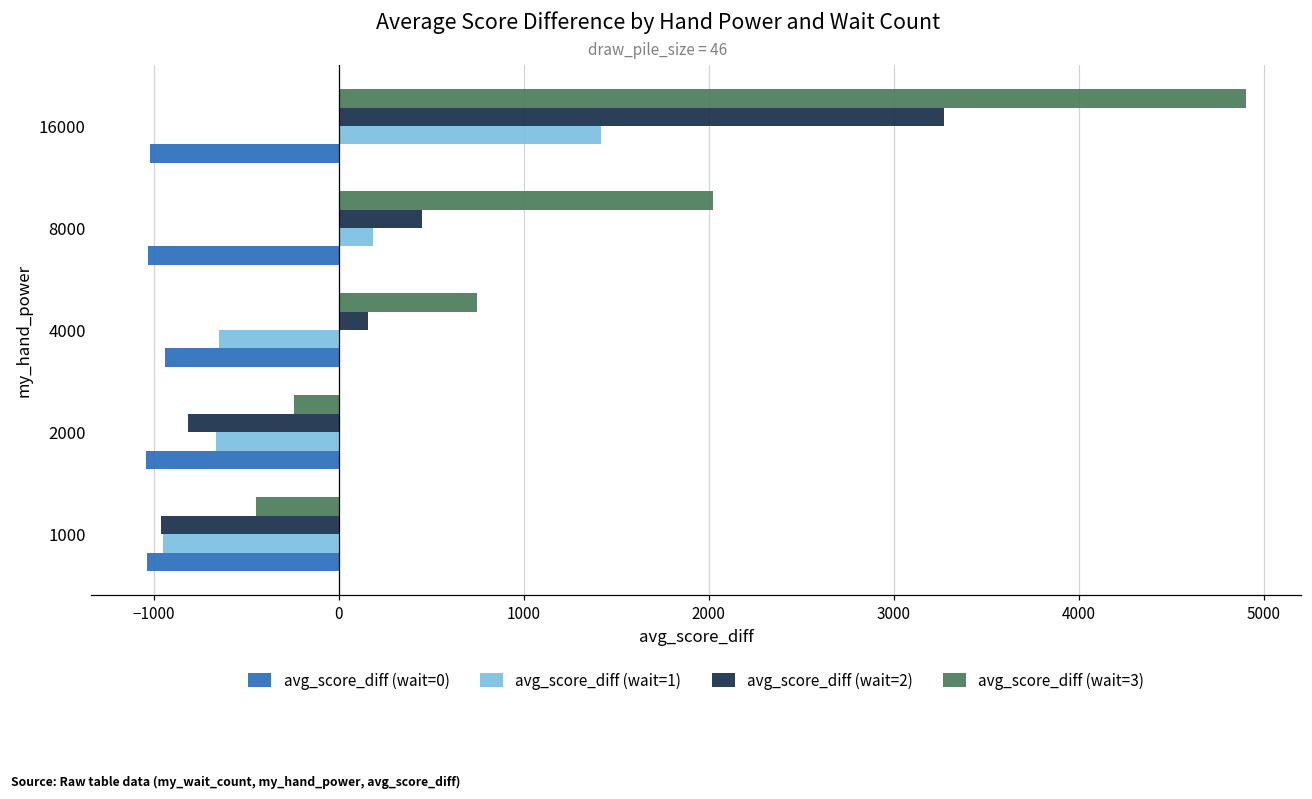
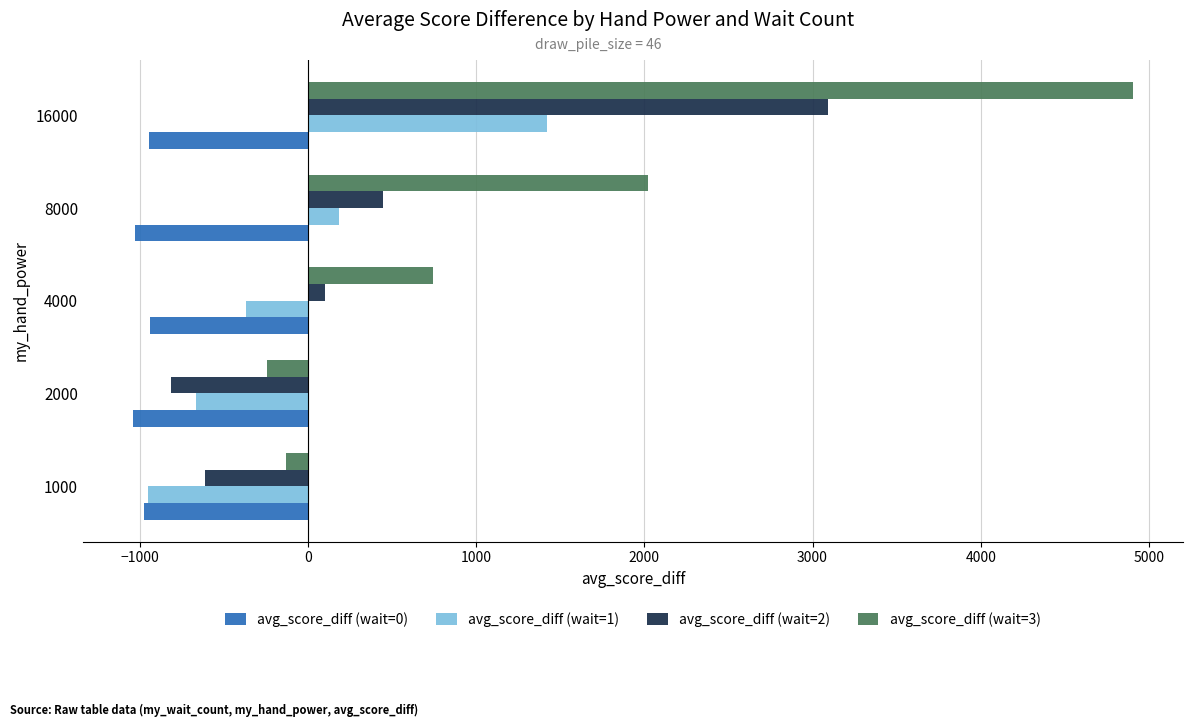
  {
    "avg_score_diff (wait=0)": {
-     "16000": -1020,
+     "16000": -940,
      "8000": -1030,
      "4000": -940,
      "2000": -1040,
-     "1000": -1030
+     "1000": -980
    },
    "avg_score_diff (wait=1)": {
      "16000": 1420,
      "8000": 190,
-     "4000": -650,
+     "4000": -370,
      "2000": -660,
      "1000": -950
    },
    "avg_score_diff (wait=2)": {
-     "16000": 3270,
+     "16000": 3090,
      "8000": 450,
-     "4000": 160,
+     "4000": 100,
      "2000": -820,
-     "1000": -960
+     "1000": -610
    },
    "avg_score_diff (wait=3)": {
      "16000": 4910,
      "8000": 2020,
      "4000": 750,
      "2000": -240,
-     "1000": -450
+     "1000": -130
    }
  }
